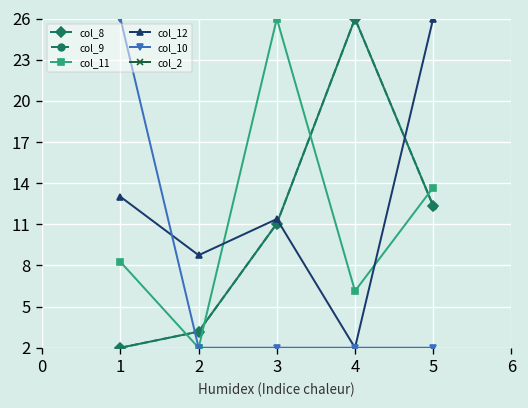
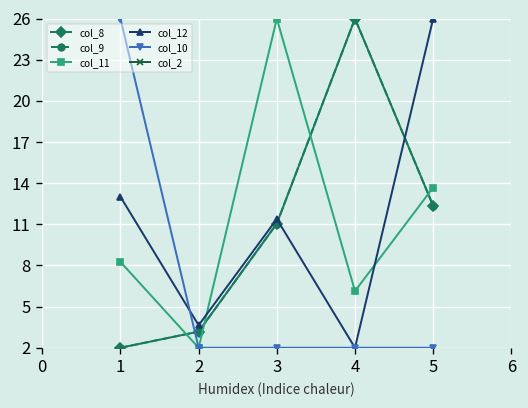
  {
    "col_12": {
      "1": 13.0,
-     "2": 8.7,
+     "2": 3.6,
      "3": 11.4,
      "5": 26.0
    },
    "col_10": {
      "1": 26.0,
      "3": 2.0,
      "5": 2.0
    }
  }
